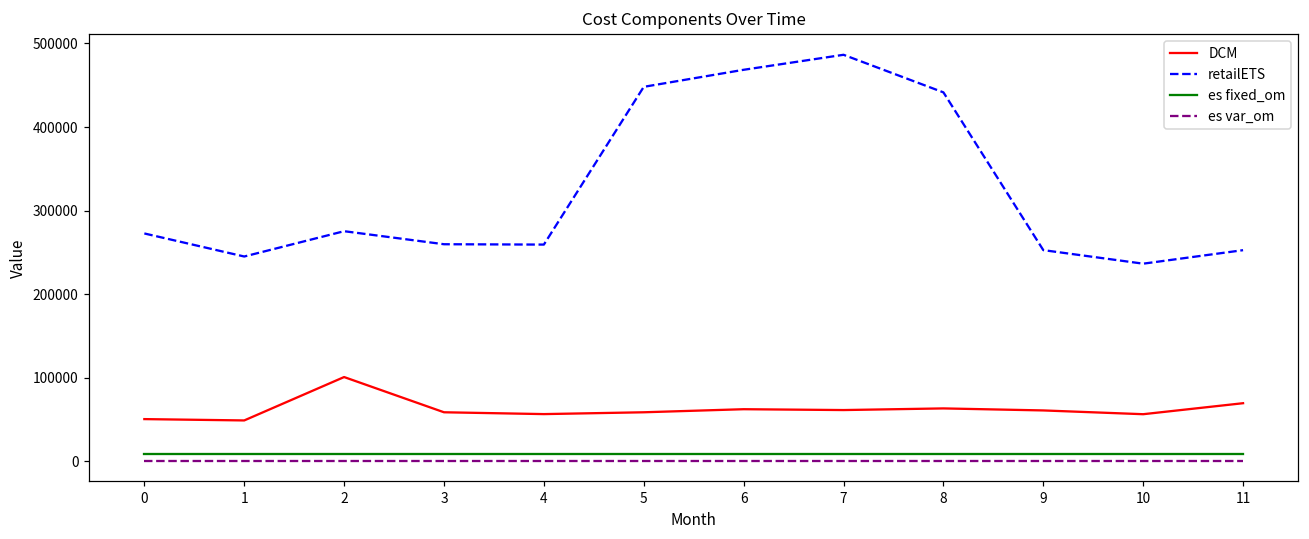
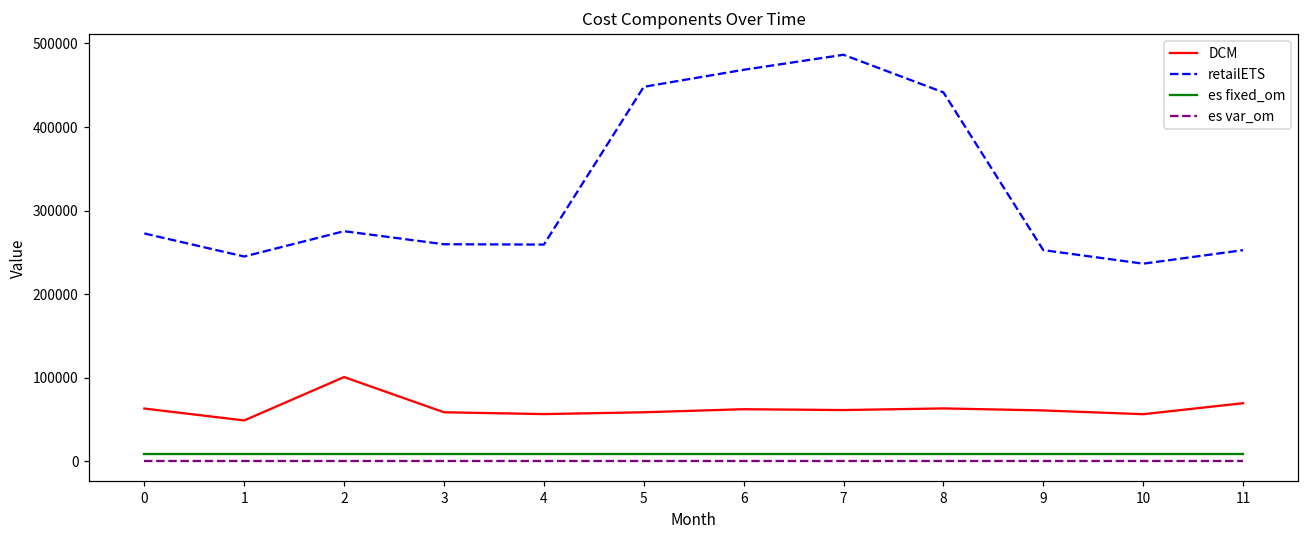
  {
    "DCM": {
-     "0": 50000,
+     "0": 60000,
      "1": 50000,
      "2": 100000,
      "3": 60000,
      "4": 60000,
      "5": 60000,
      "6": 60000,
      "7": 60000,
      "8": 60000,
      "9": 60000,
      "10": 60000,
      "11": 70000
    },
    "retailETS": {
      "0": 270000,
      "1": 240000,
      "2": 280000,
      "3": 260000,
      "4": 260000,
      "5": 450000,
      "6": 470000,
      "7": 490000,
      "8": 440000,
      "9": 250000,
      "10": 240000,
      "11": 250000
    },
    "es fixed_om": {
      "0": 10000,
      "1": 10000,
      "2": 10000,
      "3": 10000,
      "4": 10000,
      "5": 10000,
      "6": 10000,
      "7": 10000,
      "8": 10000,
      "9": 10000,
      "10": 10000,
      "11": 10000
    },
    "es var_om": {
      "0": 0,
      "1": 0,
      "2": 0,
      "3": 0,
      "4": 0,
      "5": 0,
      "6": 0,
      "7": 0,
      "8": 0,
      "9": 0,
      "10": 0,
      "11": 0
    }
  }
